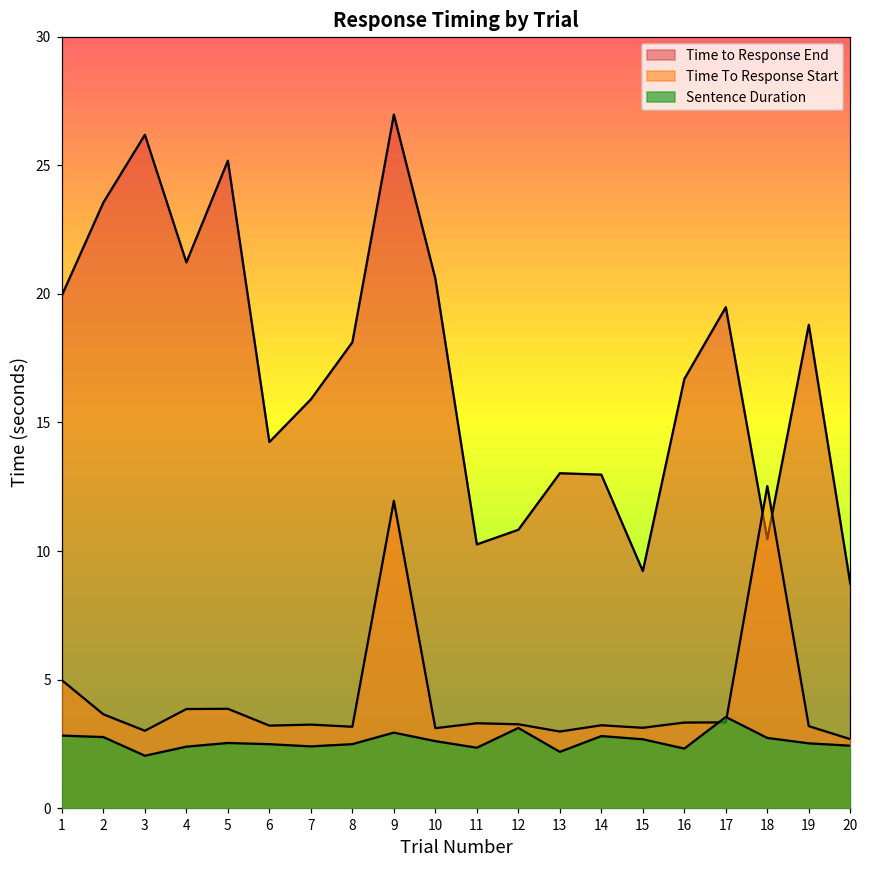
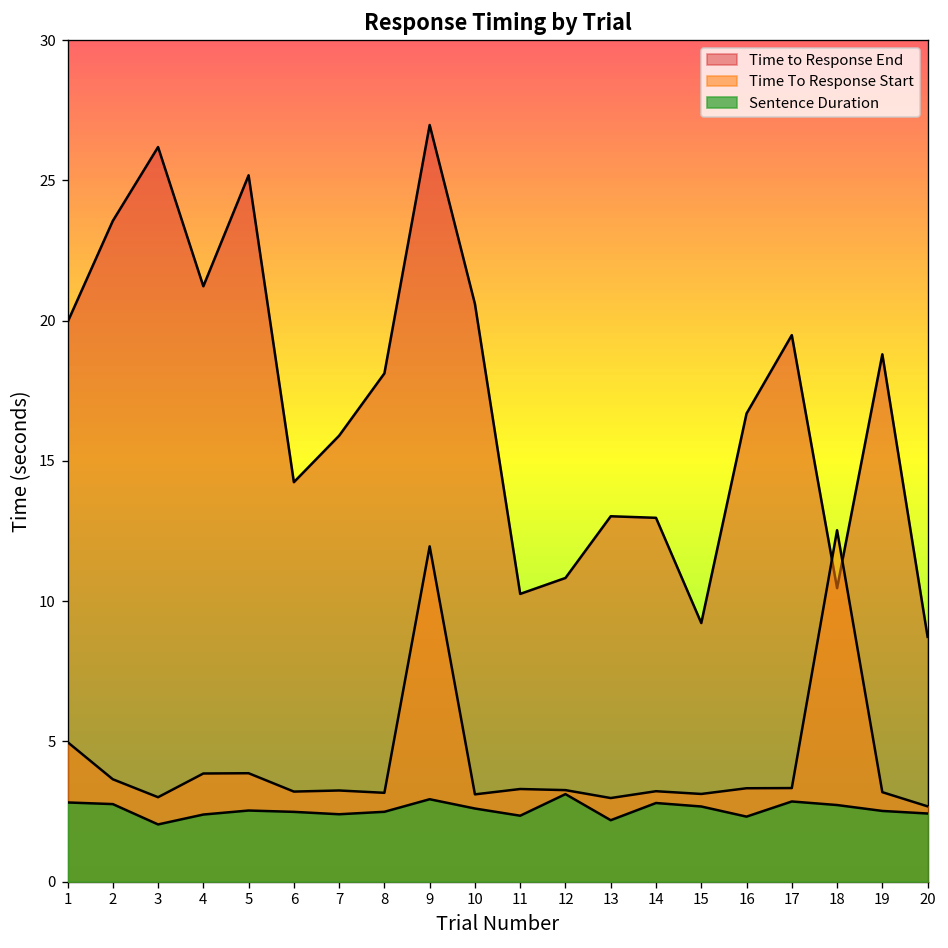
  {
    "Time to Response End": {
      "1": 19.9,
      "2": 23.6,
      "3": 26.2,
      "4": 21.2,
      "5": 25.2,
      "6": 14.2,
      "7": 15.9,
      "8": 18.1,
      "9": 27.0,
      "10": 20.6,
      "11": 10.3,
      "12": 10.8,
      "13": 13.0,
      "14": 13.0,
      "15": 9.2,
      "16": 16.7,
      "17": 19.5,
      "18": 10.5,
      "19": 18.8,
      "20": 8.7
    },
    "Time To Response Start": {
      "1": 5.0,
      "2": 3.6,
      "3": 3.0,
      "4": 3.9,
      "5": 3.9,
      "6": 3.2,
      "7": 3.3,
      "8": 3.2,
      "9": 12.0,
      "10": 3.1,
      "11": 3.3,
      "12": 3.3,
      "13": 3.0,
      "14": 3.2,
      "15": 3.1,
      "16": 3.3,
      "17": 3.3,
      "18": 12.5,
      "19": 3.2,
      "20": 2.7
    },
    "Sentence Duration": {
      "1": 2.8,
      "2": 2.8,
      "3": 2.0,
      "4": 2.4,
      "5": 2.5,
      "6": 2.5,
      "7": 2.4,
      "8": 2.5,
      "9": 2.9,
      "10": 2.6,
      "11": 2.4,
      "12": 3.1,
      "13": 2.2,
      "14": 2.8,
      "15": 2.7,
      "16": 2.3,
-     "17": 3.5,
+     "17": 2.9,
      "18": 2.7,
      "19": 2.5,
      "20": 2.4
    }
  }
